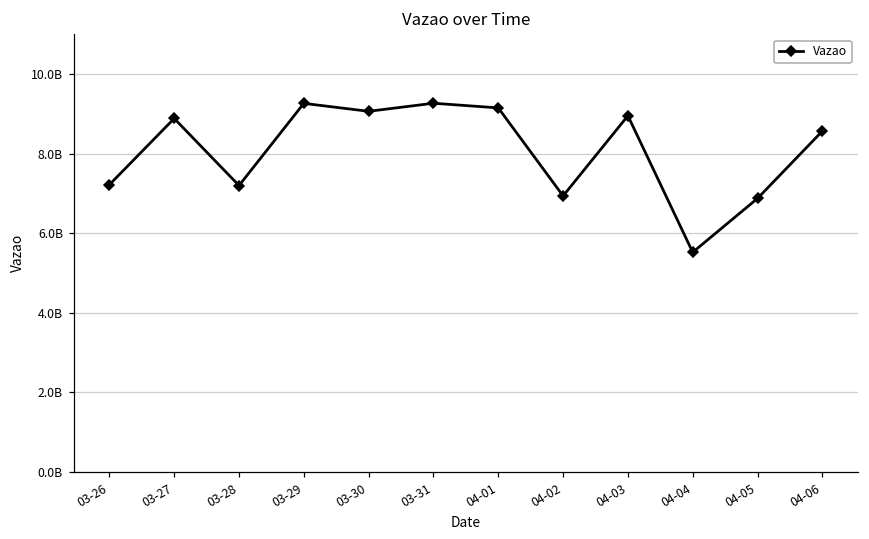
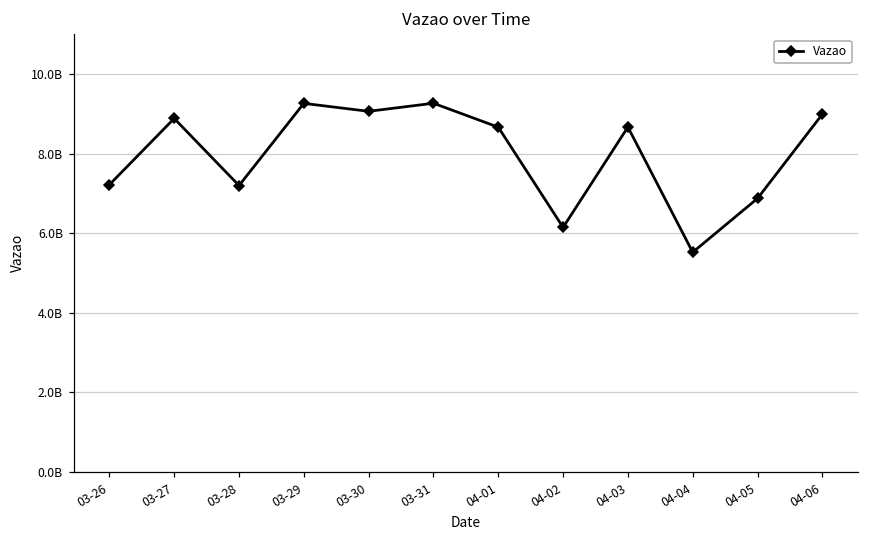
  {
    "03-26": 7200000000,
    "03-27": 8900000000,
    "03-28": 7200000000,
    "03-29": 9300000000,
    "03-30": 9100000000,
    "03-31": 9300000000,
-   "04-01": 9200000000,
-   "04-02": 6900000000,
-   "04-03": 9000000000,
+   "04-01": 8700000000,
+   "04-02": 6100000000,
+   "04-03": 8700000000,
    "04-04": 5500000000,
    "04-05": 6900000000,
-   "04-06": 8600000000
+   "04-06": 9000000000
  }
